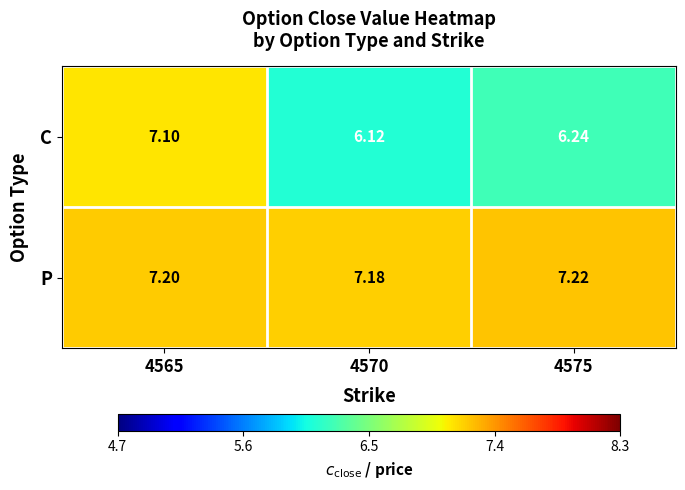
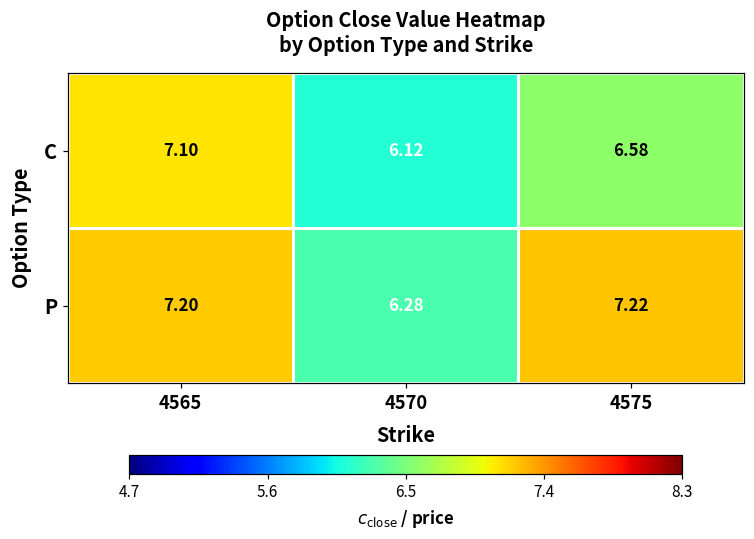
  {
    "C": {
      "4565": 7.10,
      "4570": 6.12,
-     "4575": 6.24
+     "4575": 6.58
    },
    "P": {
      "4565": 7.20,
-     "4570": 7.18,
+     "4570": 6.28,
      "4575": 7.22
    }
  }
